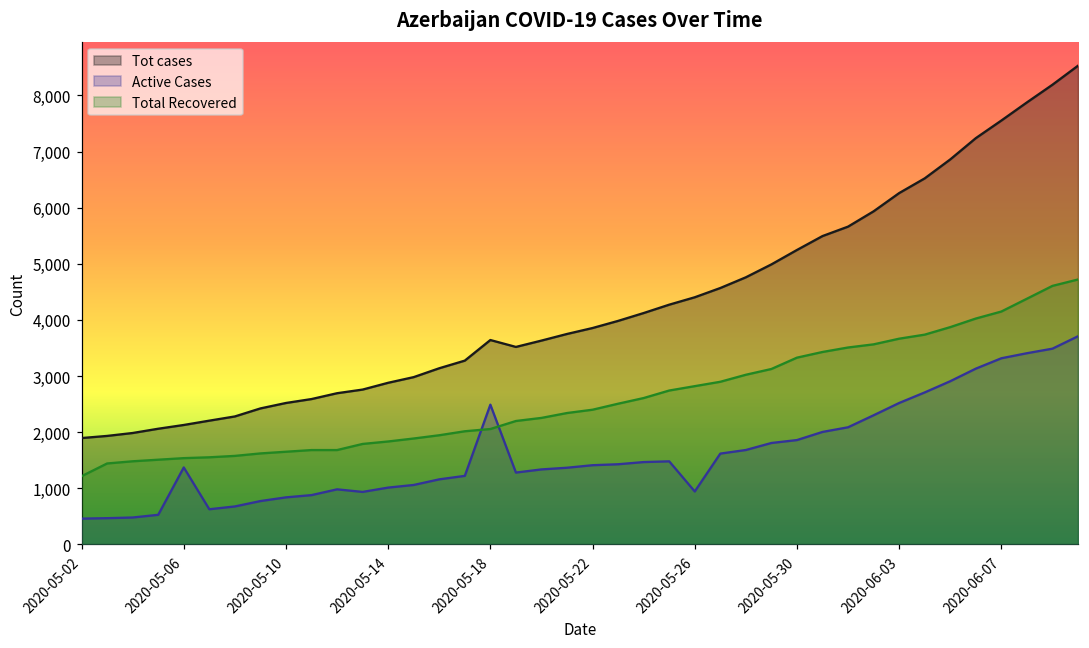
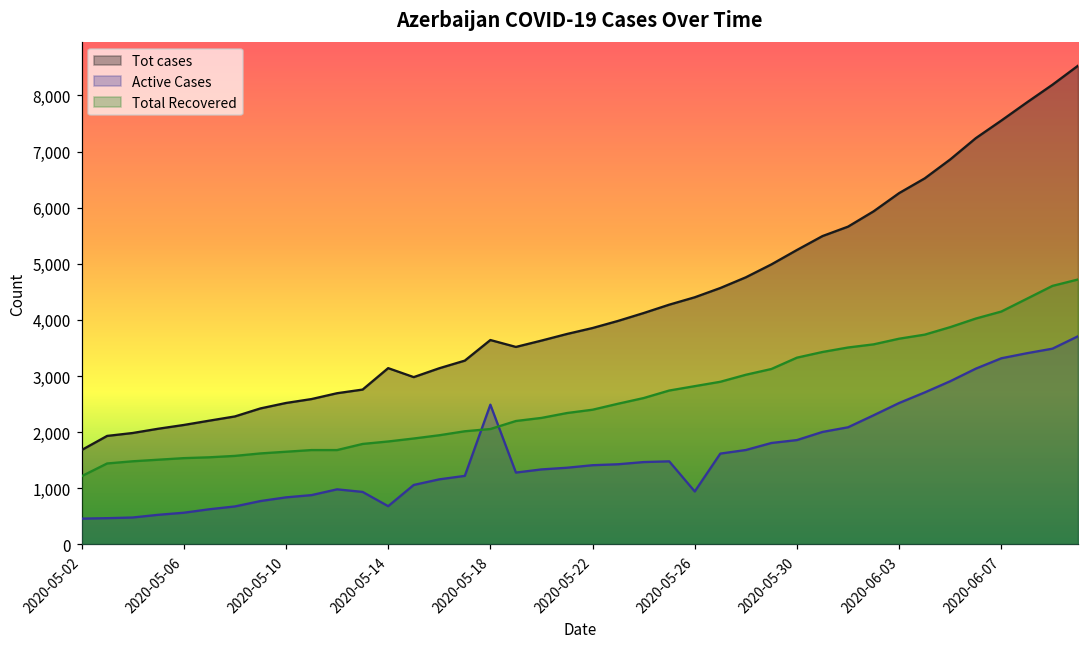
  {
    "Tot cases": {
-     "2020-05-02": "1,900",
+     "2020-05-02": "1,700",
      "2020-05-06": "2,100",
      "2020-05-10": "2,500",
-     "2020-05-14": "2,900",
+     "2020-05-14": "3,100",
      "2020-05-18": "3,600",
      "2020-05-22": "3,900",
      "2020-05-26": "4,400",
      "2020-05-30": "5,200",
      "2020-06-03": "6,300",
      "2020-06-07": "7,600"
    },
    "Active Cases": {
      "2020-05-02": "500",
-     "2020-05-06": "1,400",
+     "2020-05-06": "600",
      "2020-05-10": "800",
-     "2020-05-14": "1,000",
+     "2020-05-14": "700",
      "2020-05-18": "2,500",
      "2020-05-22": "1,400",
      "2020-05-26": "900",
      "2020-05-30": "1,900",
      "2020-06-03": "2,500",
      "2020-06-07": "3,300"
    },
    "Total Recovered": {
      "2020-05-02": "1,200",
      "2020-05-06": "1,500",
      "2020-05-10": "1,700",
      "2020-05-14": "1,800",
      "2020-05-18": "2,100",
      "2020-05-22": "2,400",
      "2020-05-26": "2,800",
      "2020-05-30": "3,300",
      "2020-06-03": "3,700",
      "2020-06-07": "4,100"
    }
  }
